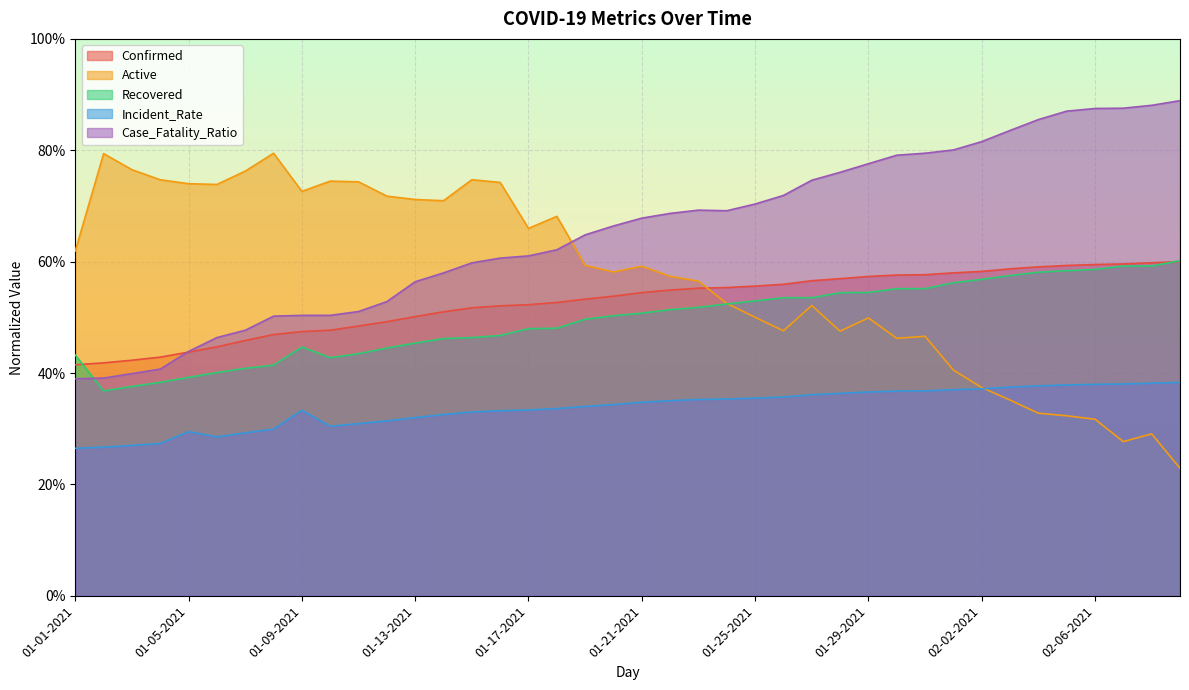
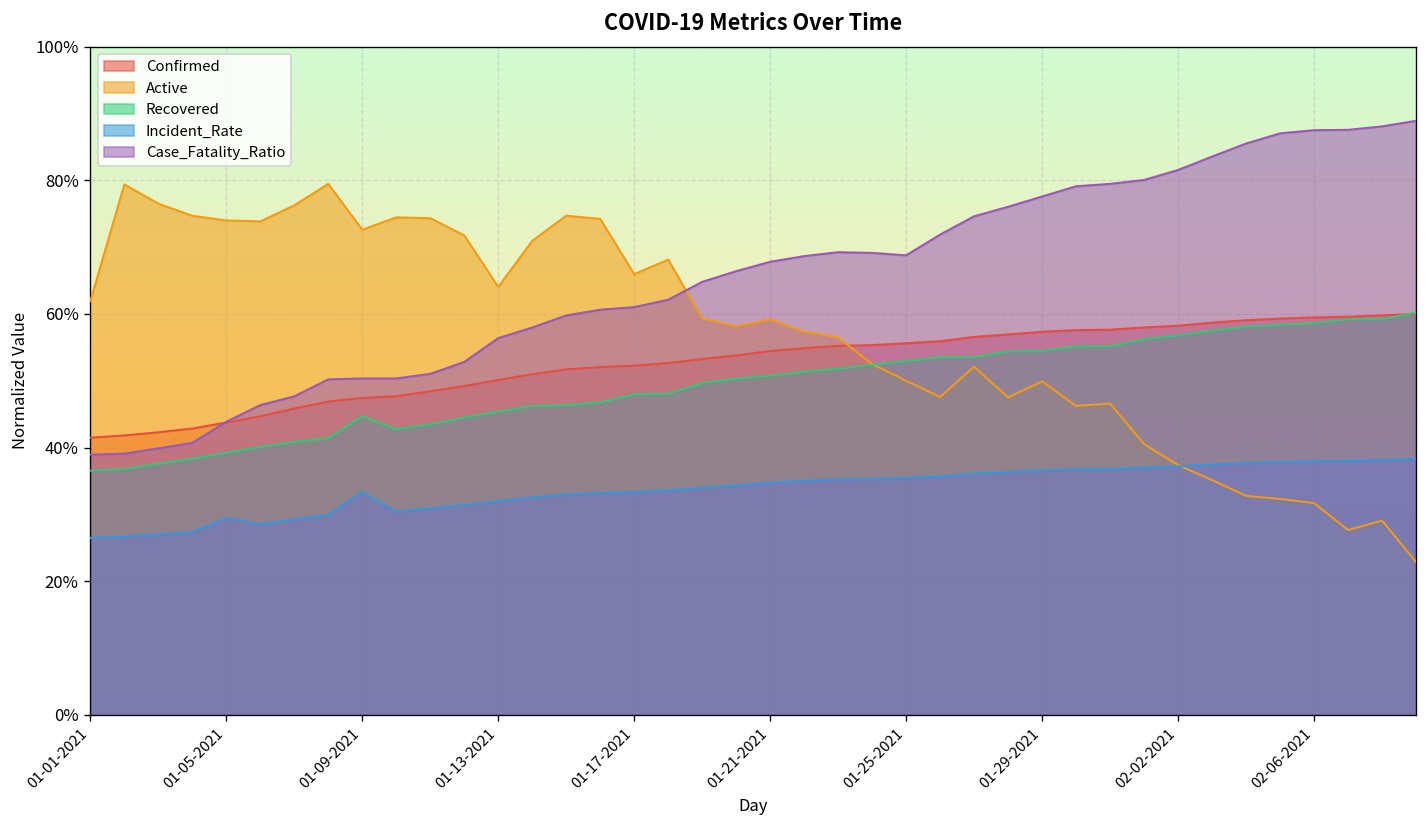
  {
    "Confirmed": {
      "01-01-2021": "41%",
      "01-09-2021": "47%",
      "01-13-2021": "50%",
      "01-17-2021": "52%",
      "01-21-2021": "54%",
      "01-25-2021": "56%",
      "01-29-2021": "57%",
      "02-02-2021": "58%",
      "02-06-2021": "59%"
    },
    "Active": {
      "01-01-2021": "62%",
      "01-05-2021": "74%",
      "01-09-2021": "73%",
-     "01-13-2021": "71%",
+     "01-13-2021": "64%",
      "01-17-2021": "66%",
      "01-21-2021": "59%",
      "01-25-2021": "50%",
      "01-29-2021": "50%",
      "02-06-2021": "32%"
    },
    "Recovered": {
-     "01-01-2021": "43%",
+     "01-01-2021": "37%",
      "01-05-2021": "39%",
      "01-09-2021": "45%",
      "01-13-2021": "45%",
      "01-17-2021": "48%",
      "01-21-2021": "51%",
      "01-25-2021": "53%",
      "01-29-2021": "54%",
      "02-02-2021": "57%",
      "02-06-2021": "59%"
    },
    "Incident_Rate": {
      "01-01-2021": "26%",
      "01-05-2021": "29%",
      "01-09-2021": "33%",
      "01-13-2021": "32%",
      "01-17-2021": "33%",
      "01-21-2021": "35%",
      "01-25-2021": "35%",
      "01-29-2021": "37%",
      "02-06-2021": "38%"
    },
    "Case_Fatality_Ratio": {
      "01-01-2021": "39%",
      "01-09-2021": "50%",
      "01-13-2021": "56%",
      "01-17-2021": "61%",
      "01-21-2021": "68%",
-     "01-25-2021": "70%",
+     "01-25-2021": "69%",
      "01-29-2021": "78%",
      "02-02-2021": "82%",
      "02-06-2021": "88%"
    }
  }
